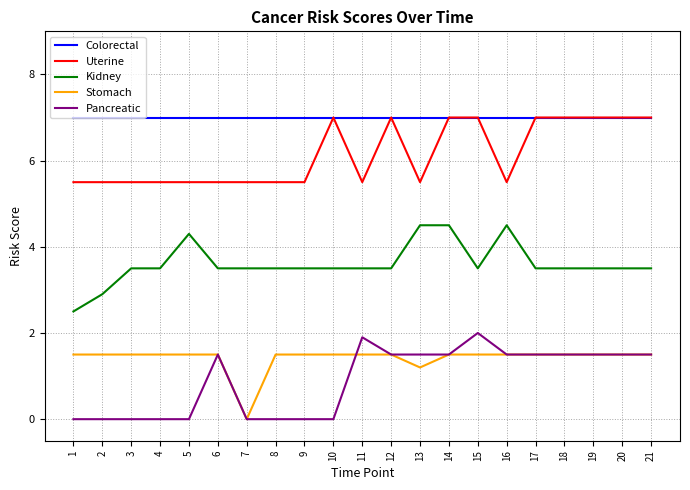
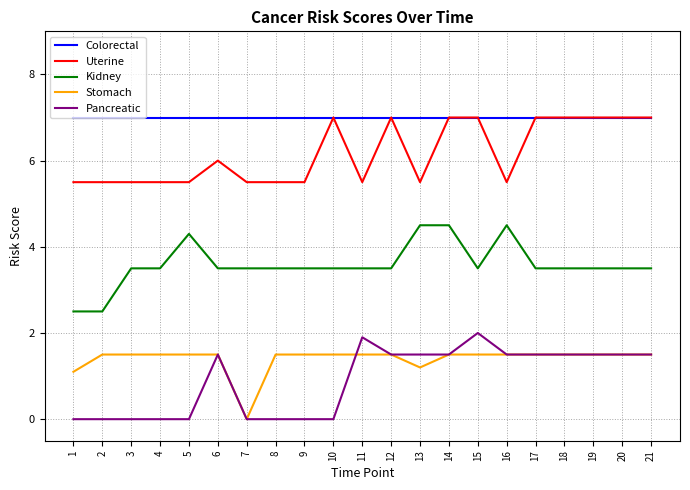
  {
    "Colorectal": {
      "4": 7.0,
      "5": 7.0,
      "6": 7.0,
      "7": 7.0,
      "8": 7.0,
      "9": 7.0,
      "11": 7.0,
      "13": 7.0,
      "16": 7.0
    },
    "Uterine": {
      "1": 5.5,
      "2": 5.5,
      "3": 5.5,
      "4": 5.5,
      "5": 5.5,
-     "6": 5.5,
+     "6": 6.0,
      "7": 5.5,
      "8": 5.5,
      "9": 5.5,
      "11": 5.5,
      "13": 5.5,
      "16": 5.5
    },
    "Kidney": {
      "1": 2.5,
-     "2": 2.9,
+     "2": 2.5,
      "3": 3.5,
      "4": 3.5,
      "5": 4.3,
      "6": 3.5,
      "7": 3.5,
      "8": 3.5,
      "9": 3.5,
      "10": 3.5,
      "11": 3.5,
      "12": 3.5,
      "13": 4.5,
      "14": 4.5,
      "15": 3.5,
      "16": 4.5,
      "17": 3.5,
      "18": 3.5,
      "19": 3.5,
      "20": 3.5,
      "21": 3.5
    },
    "Stomach": {
-     "1": 1.5,
+     "1": 1.1,
      "2": 1.5,
      "3": 1.5,
      "4": 1.5,
      "5": 1.5,
      "8": 1.5,
      "9": 1.5,
      "10": 1.5,
      "11": 1.5,
      "13": 1.2,
      "15": 1.5
    },
    "Pancreatic": {
      "1": 0.0,
      "2": 0.0,
      "3": 0.0,
      "4": 0.0,
      "5": 0.0,
      "8": 0.0,
      "9": 0.0,
      "10": 0.0,
      "11": 1.9,
      "13": 1.5,
      "15": 2.0
    }
  }
